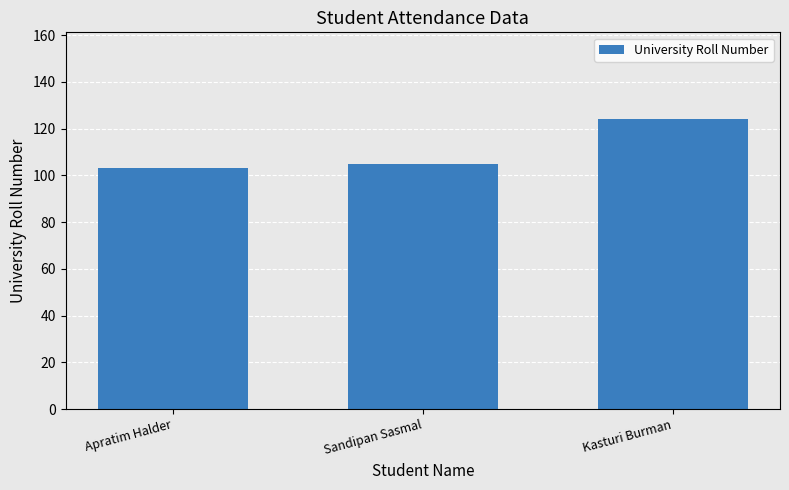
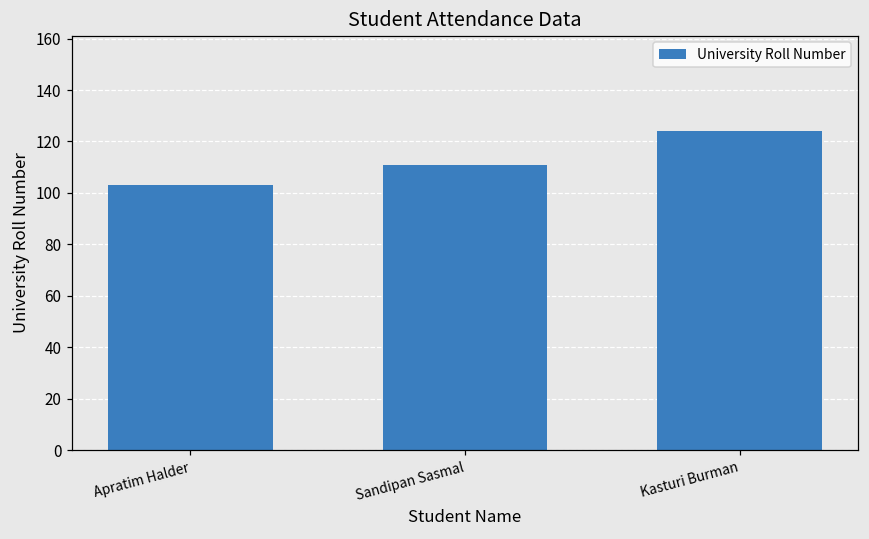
  {
    "Apratim Halder": 103,
-   "Sandipan Sasmal": 105,
+   "Sandipan Sasmal": 111,
    "Kasturi Burman": 124
  }
